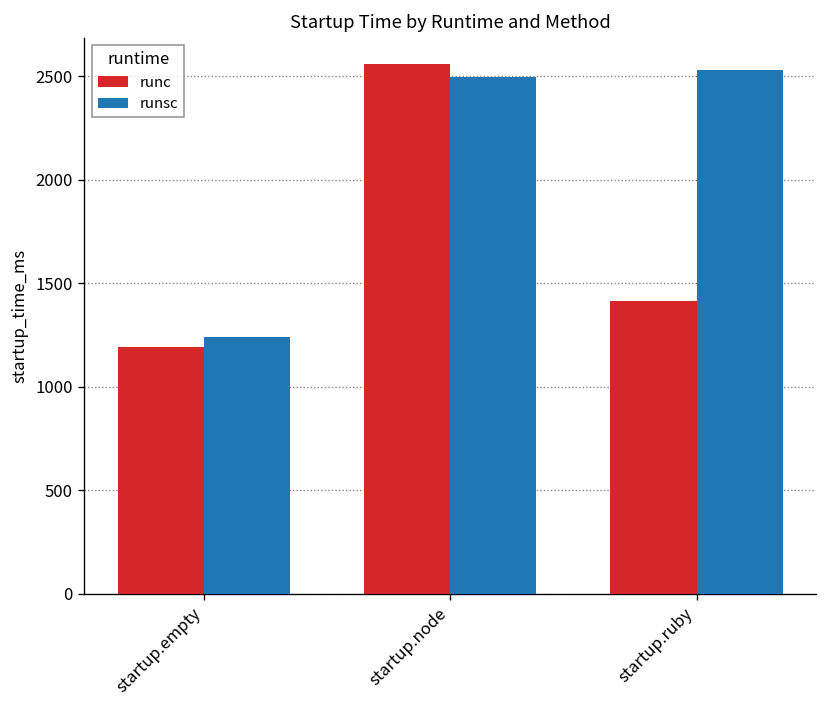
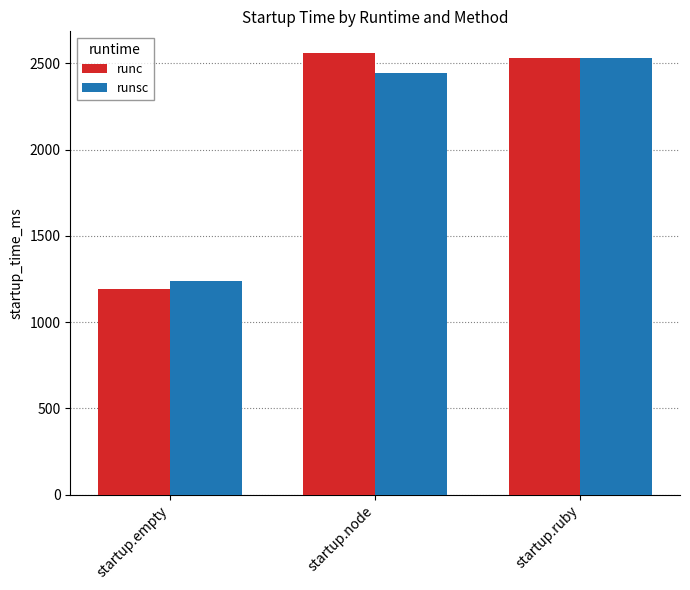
  {
    "runc": {
      "startup.empty": 1190,
      "startup.node": 2560,
-     "startup.ruby": 1410
+     "startup.ruby": 2530
    },
    "runsc": {
      "startup.empty": 1240,
-     "startup.node": 2490,
+     "startup.node": 2440,
      "startup.ruby": 2530
    }
  }
